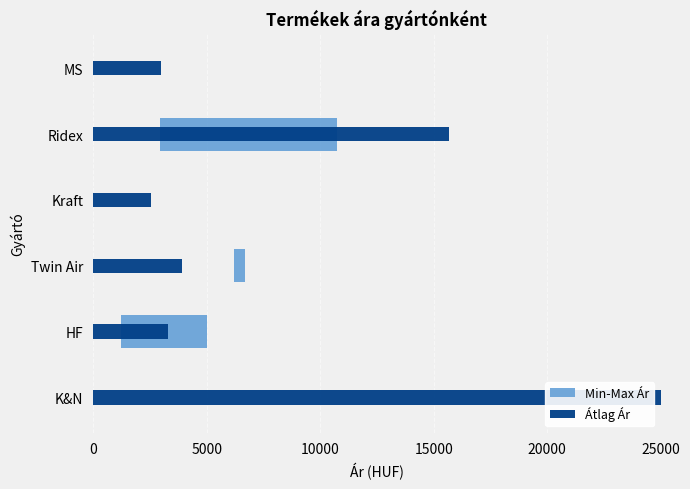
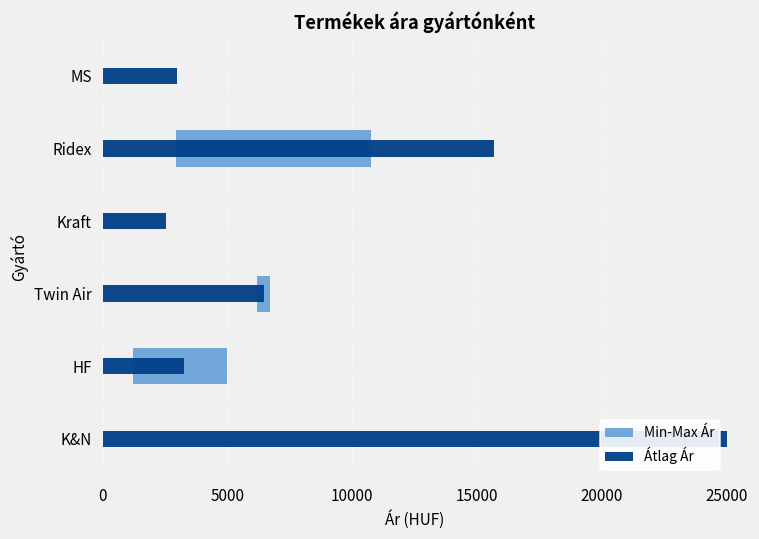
  {
    "Átlag Ár": {
      "MS": 3000,
      "Ridex": 15700,
      "Kraft": 2500,
-     "Twin Air": 3900,
+     "Twin Air": 6500,
      "K&N": 25000
    }
  }
